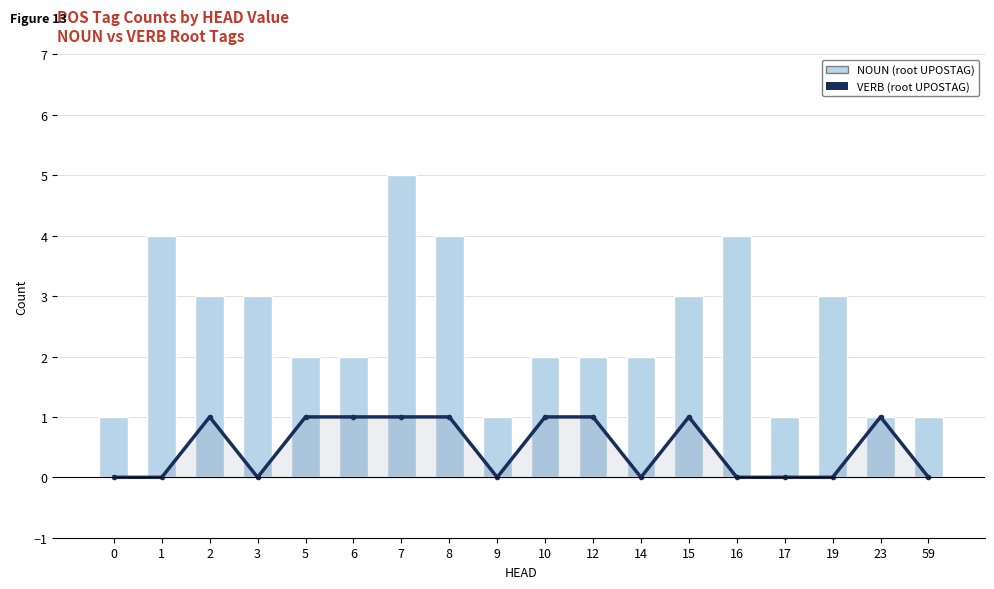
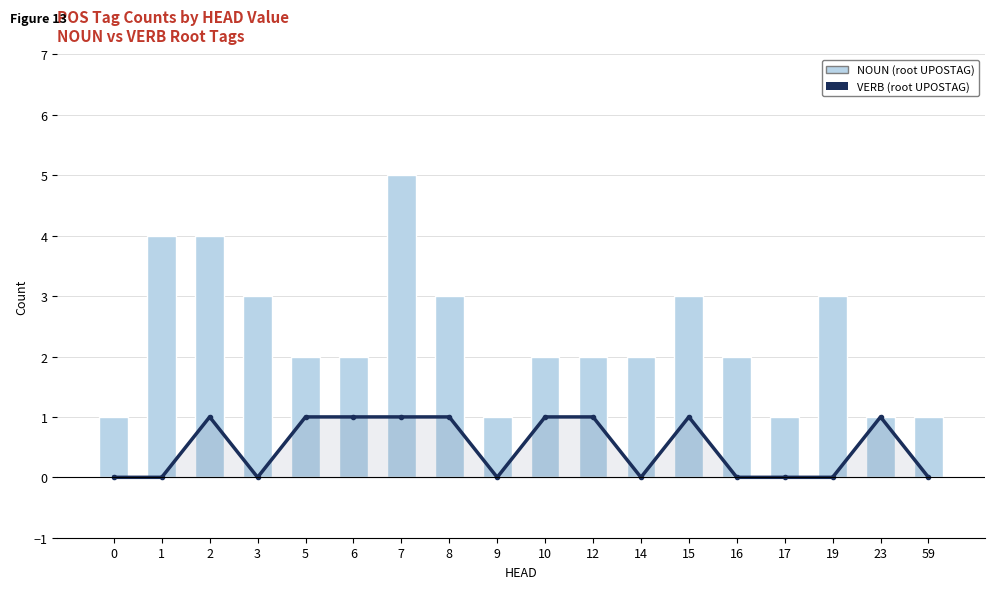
  {
    "VERB (root UPOSTAG)": {
      "0": 0,
      "1": 0,
      "2": 1,
      "3": 0,
      "5": 1,
      "6": 1,
      "7": 1,
      "8": 1,
      "9": 0,
      "10": 1,
      "12": 1,
      "14": 0,
      "15": 1,
      "16": 0,
      "17": 0,
      "19": 0,
      "23": 1,
      "59": 0
    },
    "NOUN (root UPOSTAG)": {
      "0": 1,
      "1": 4,
-     "2": 3,
+     "2": 4,
      "3": 3,
      "5": 2,
      "6": 2,
      "7": 5,
-     "8": 4,
+     "8": 3,
      "9": 1,
      "10": 2,
      "12": 2,
      "14": 2,
      "15": 3,
-     "16": 4,
+     "16": 2,
      "17": 1,
      "19": 3,
      "23": 1,
      "59": 1
    }
  }
